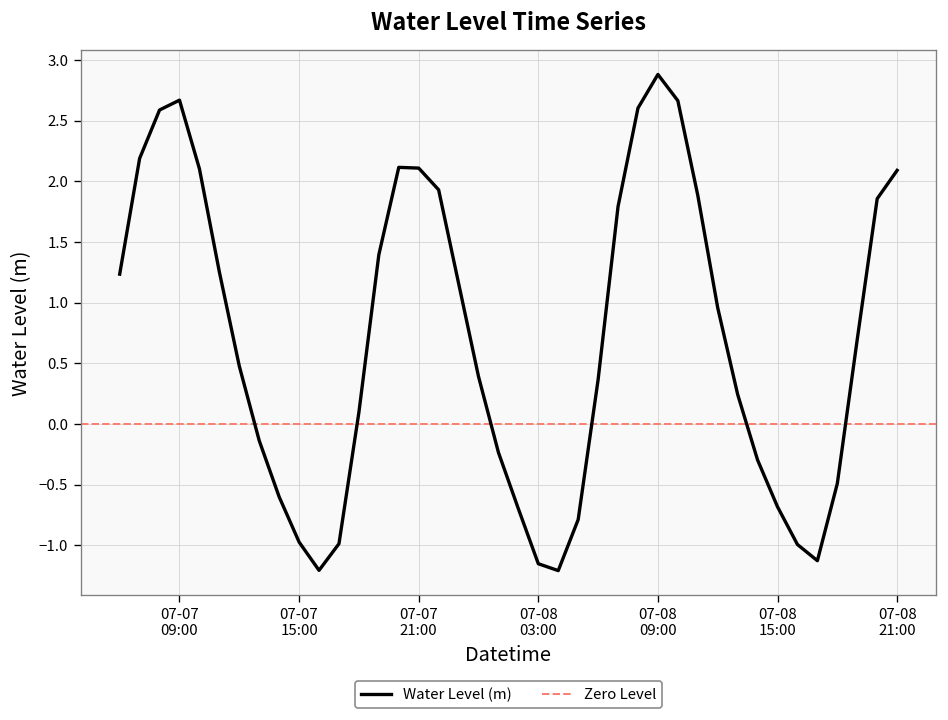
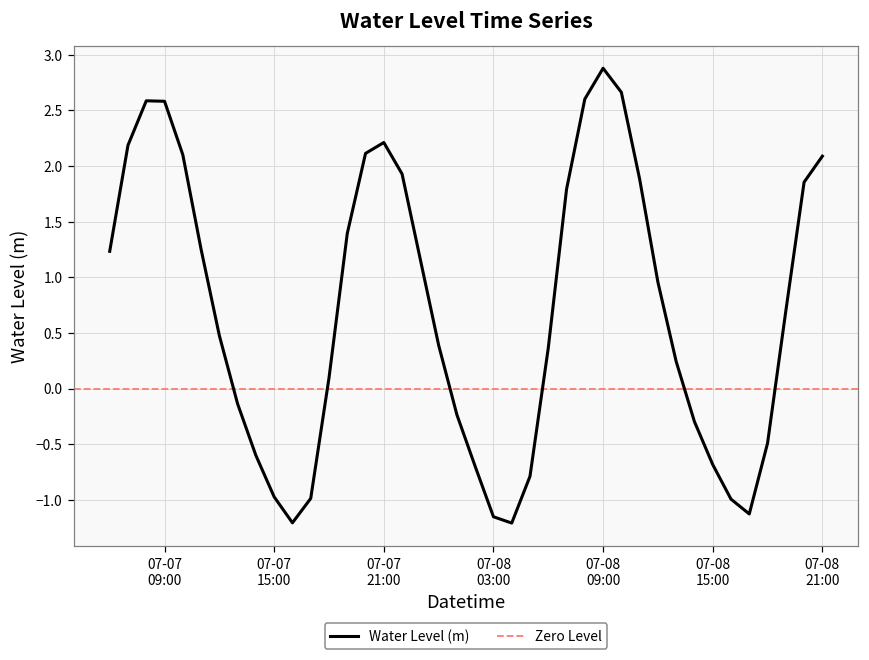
  {
-   "07-07 09:00": 2.67,
+   "07-07 09:00": 2.58,
    "07-07 15:00": -0.97,
-   "07-07 21:00": 2.11,
+   "07-07 21:00": 2.21,
    "07-08 03:00": -1.15,
    "07-08 09:00": 2.88,
    "07-08 15:00": -0.68,
    "07-08 21:00": 2.09
  }
